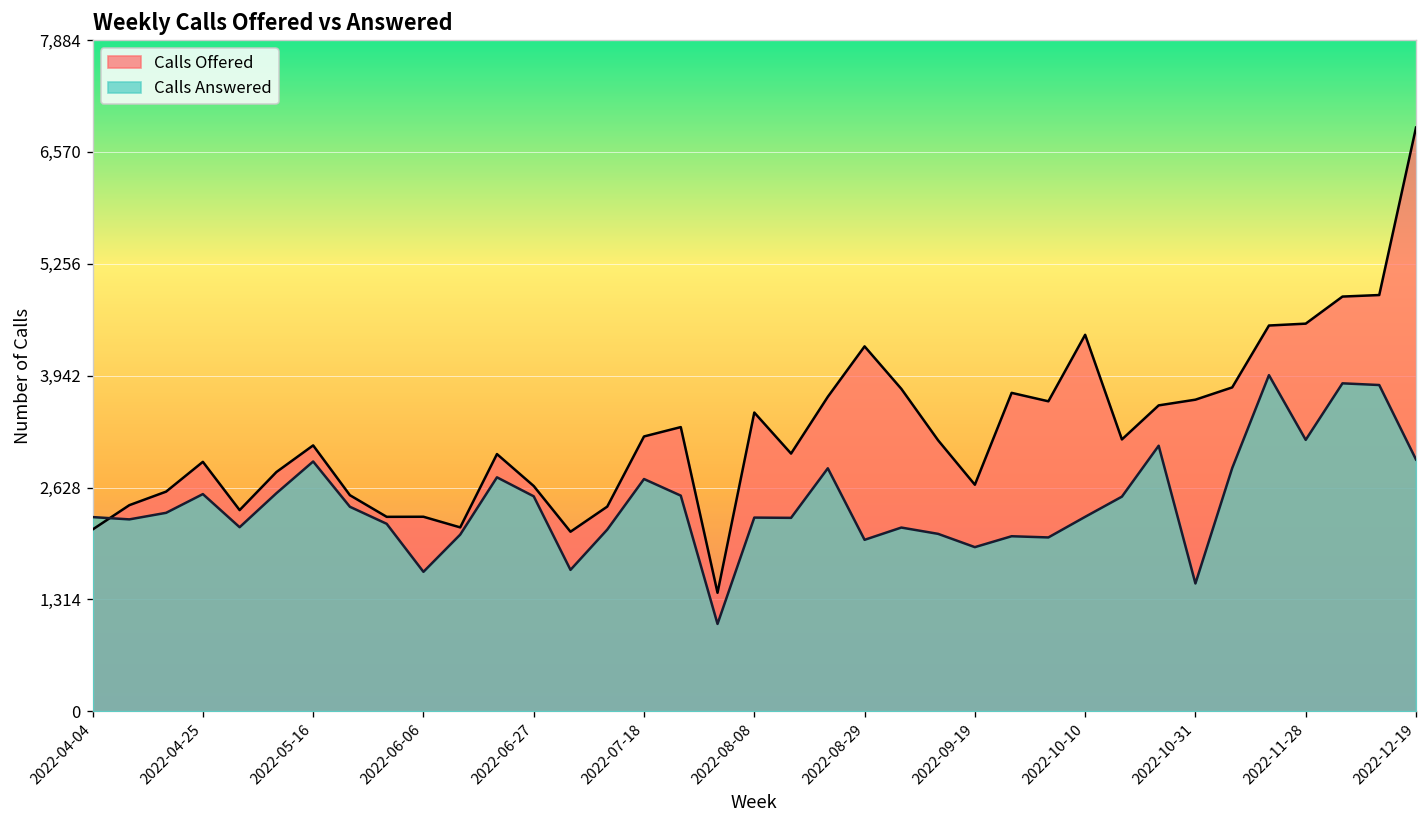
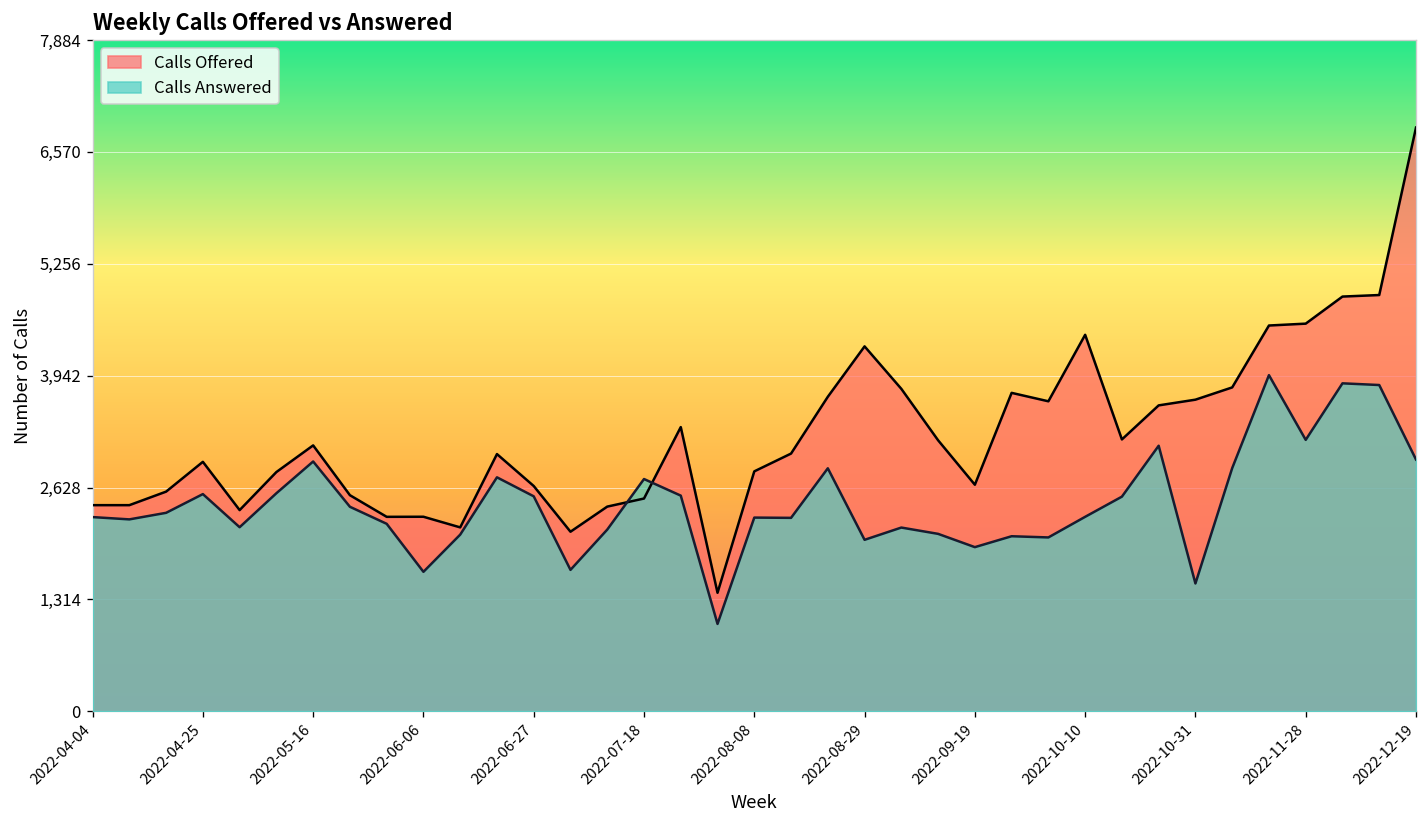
  {
    "Calls Offered": {
-     "2022-04-04": "2,100",
+     "2022-04-04": "2,400",
      "2022-04-25": "2,900",
      "2022-05-16": "3,100",
      "2022-06-06": "2,300",
      "2022-06-27": "2,600",
-     "2022-07-18": "3,200",
-     "2022-08-08": "3,500",
+     "2022-07-18": "2,500",
+     "2022-08-08": "2,800",
      "2022-08-29": "4,300",
      "2022-09-19": "2,700",
      "2022-10-10": "4,400",
      "2022-10-31": "3,700",
      "2022-11-28": "4,600",
      "2022-12-19": "6,900"
    },
    "Calls Answered": {
      "2022-04-04": "2,300",
      "2022-04-25": "2,600",
      "2022-05-16": "2,900",
      "2022-06-06": "1,600",
      "2022-06-27": "2,500",
      "2022-07-18": "2,700",
      "2022-08-08": "2,300",
      "2022-08-29": "2,000",
      "2022-09-19": "1,900",
      "2022-10-10": "2,300",
      "2022-10-31": "1,500",
      "2022-11-28": "3,200",
      "2022-12-19": "3,000"
    }
  }
